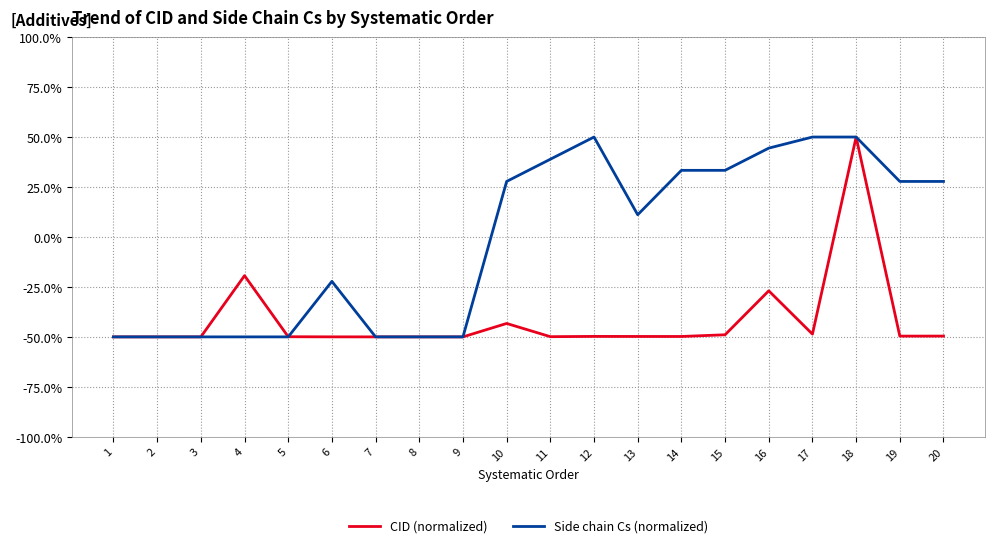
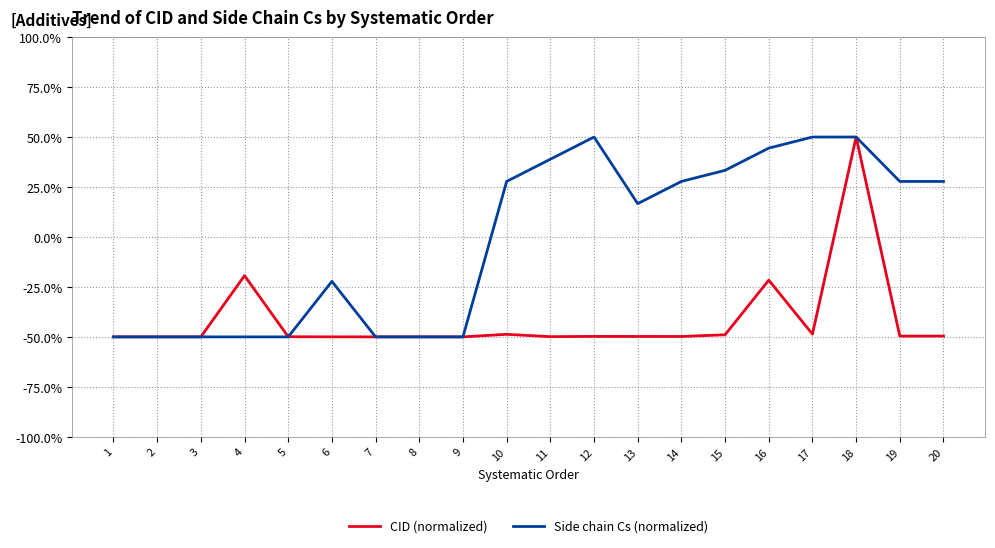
  {
    "CID (normalized)": {
      "4": "-19%",
      "6": "-50%",
-     "10": "-43%",
+     "10": "-49%",
      "11": "-50%",
      "12": "-50%",
      "13": "-50%",
      "14": "-50%",
      "15": "-49%",
-     "16": "-27%",
+     "16": "-22%",
      "17": "-49%",
      "19": "-50%",
      "20": "-50%"
    },
    "Side chain Cs (normalized)": {
      "4": "-50%",
      "6": "-22%",
      "10": "28%",
      "11": "39%",
      "12": "50%",
-     "13": "11%",
-     "14": "33%",
+     "13": "17%",
+     "14": "28%",
      "15": "33%",
      "16": "44%",
      "17": "50%",
      "19": "28%",
      "20": "28%"
    }
  }
